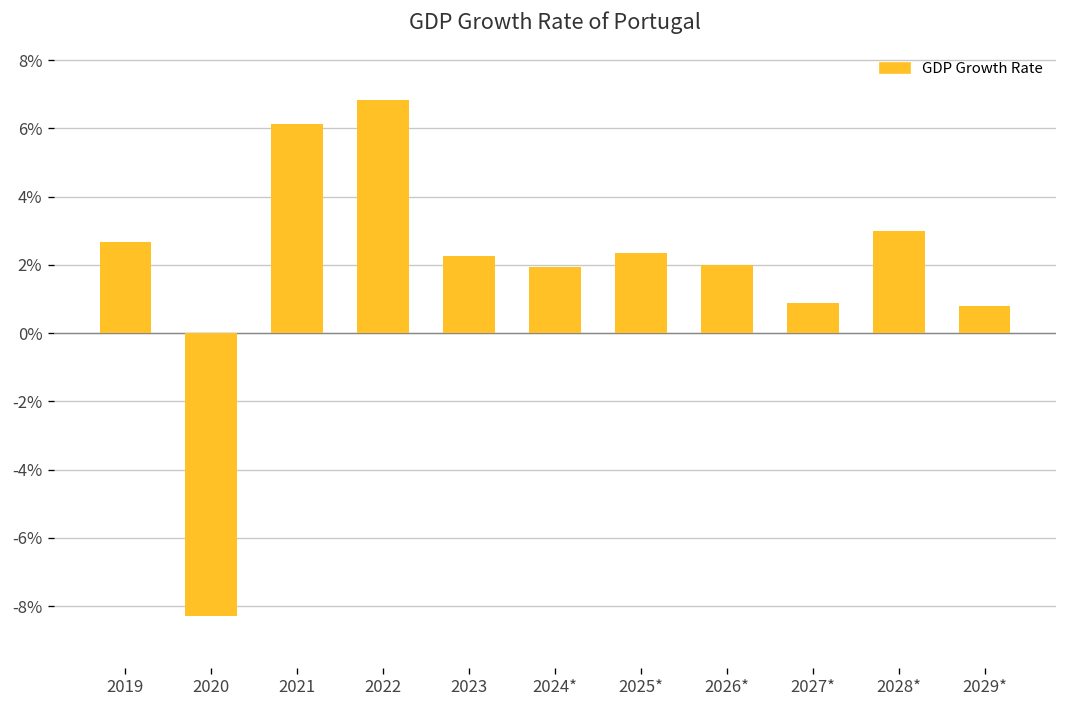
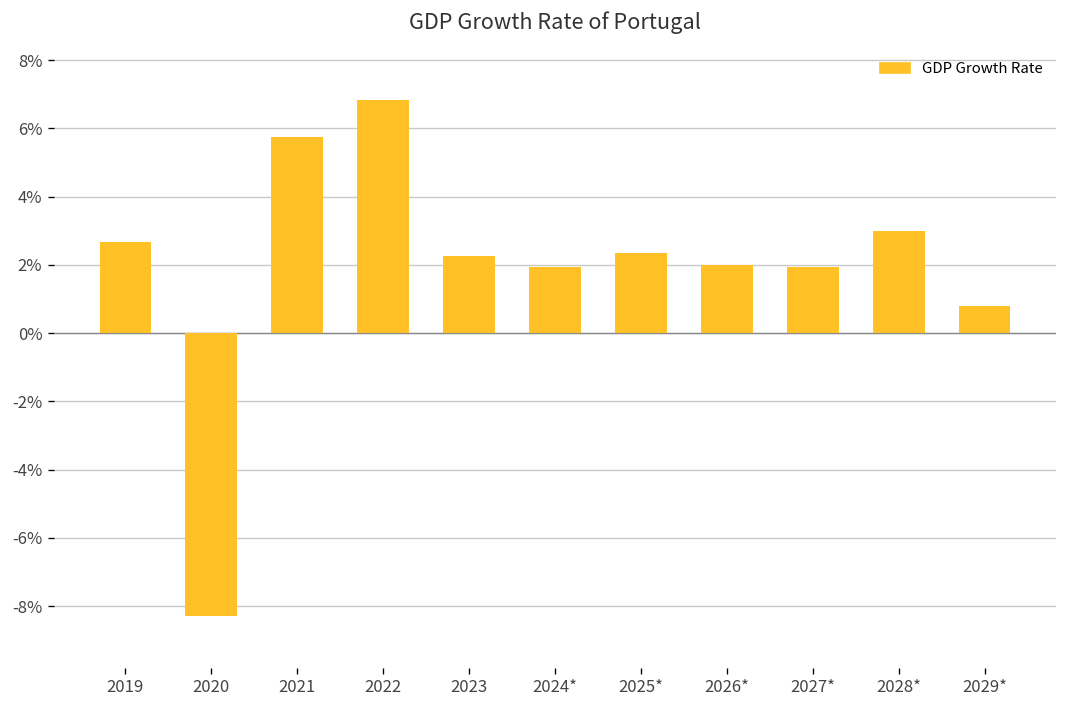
  {
    "2019": "2.7%",
    "2020": "-8.3%",
-   "2021": "6.1%",
+   "2021": "5.7%",
    "2022": "6.8%",
    "2023": "2.3%",
    "2024*": "1.9%",
    "2025*": "2.4%",
    "2026*": "2.0%",
-   "2027*": "0.9%",
+   "2027*": "1.9%",
    "2028*": "3.0%",
    "2029*": "0.8%"
  }
